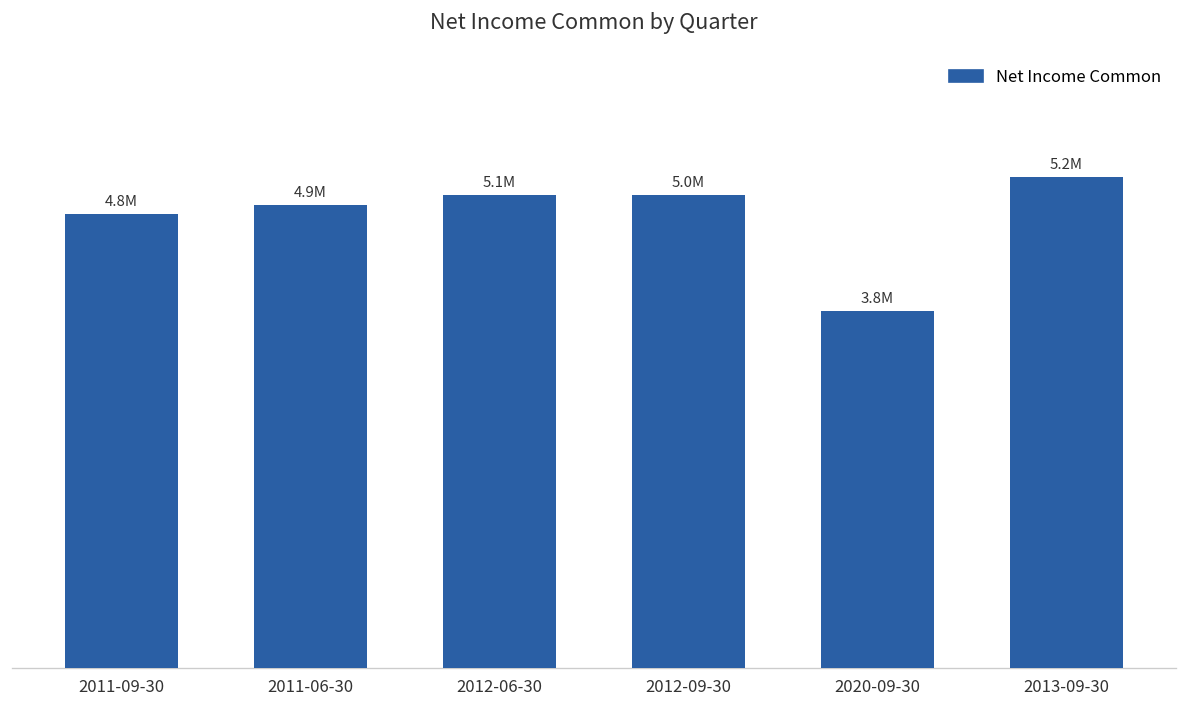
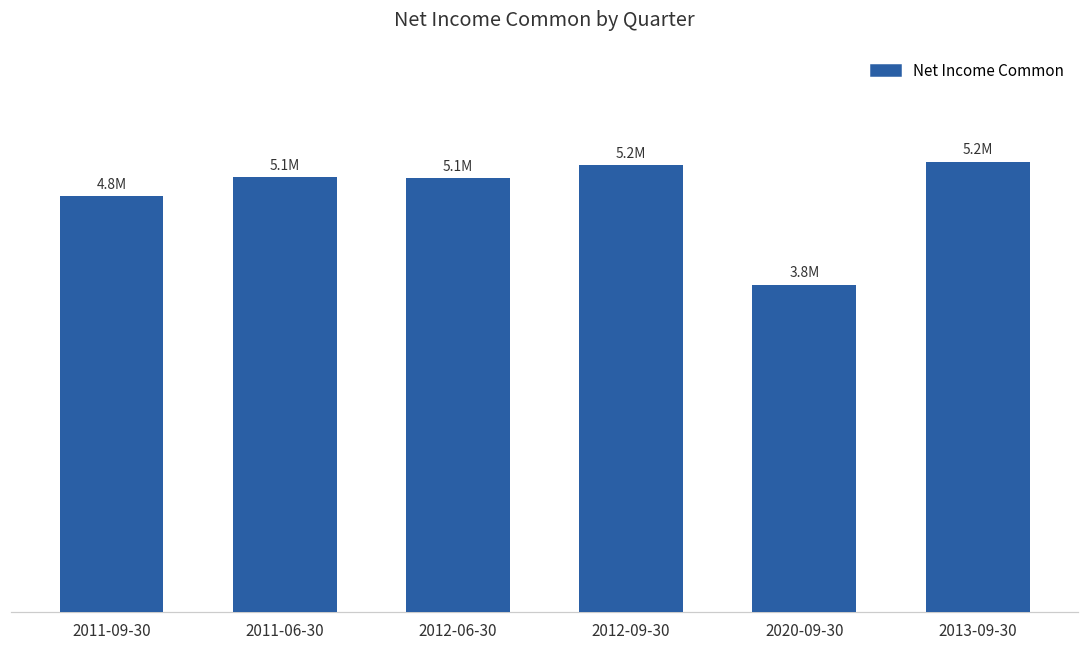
  {
    "2011-09-30": "4.8M",
-   "2011-06-30": "4.9M",
+   "2011-06-30": "5.1M",
    "2012-06-30": "5.1M",
-   "2012-09-30": "5.0M",
+   "2012-09-30": "5.2M",
    "2020-09-30": "3.8M",
    "2013-09-30": "5.2M"
  }
